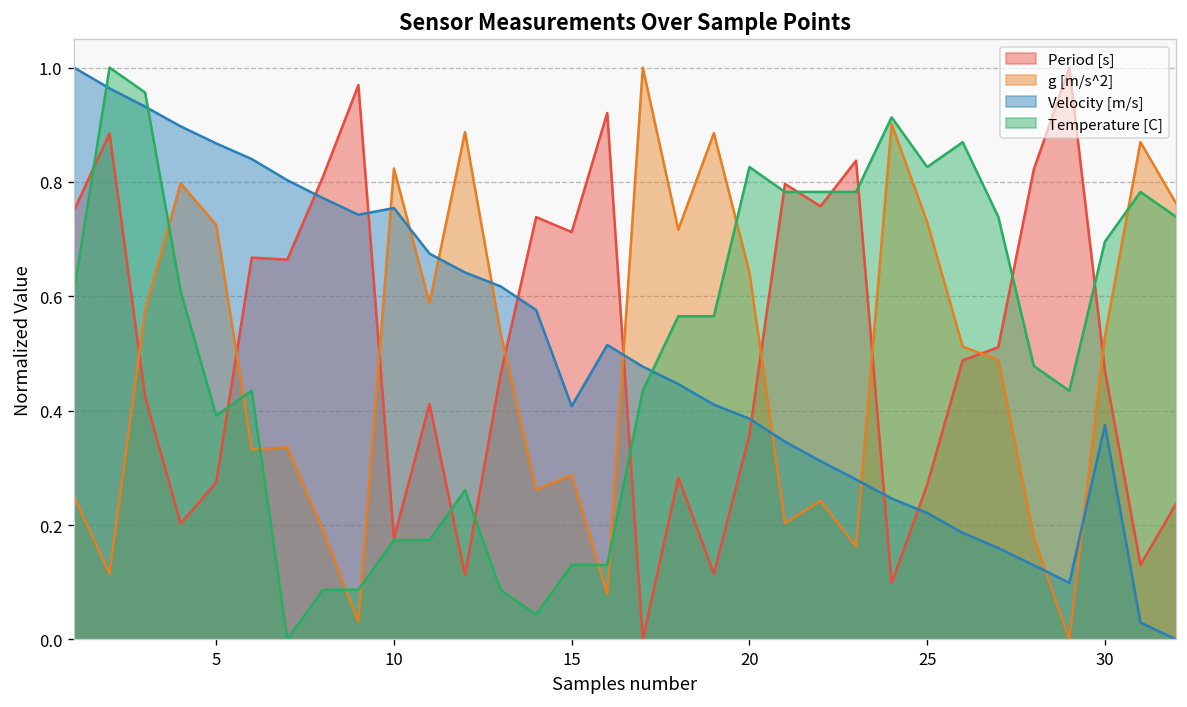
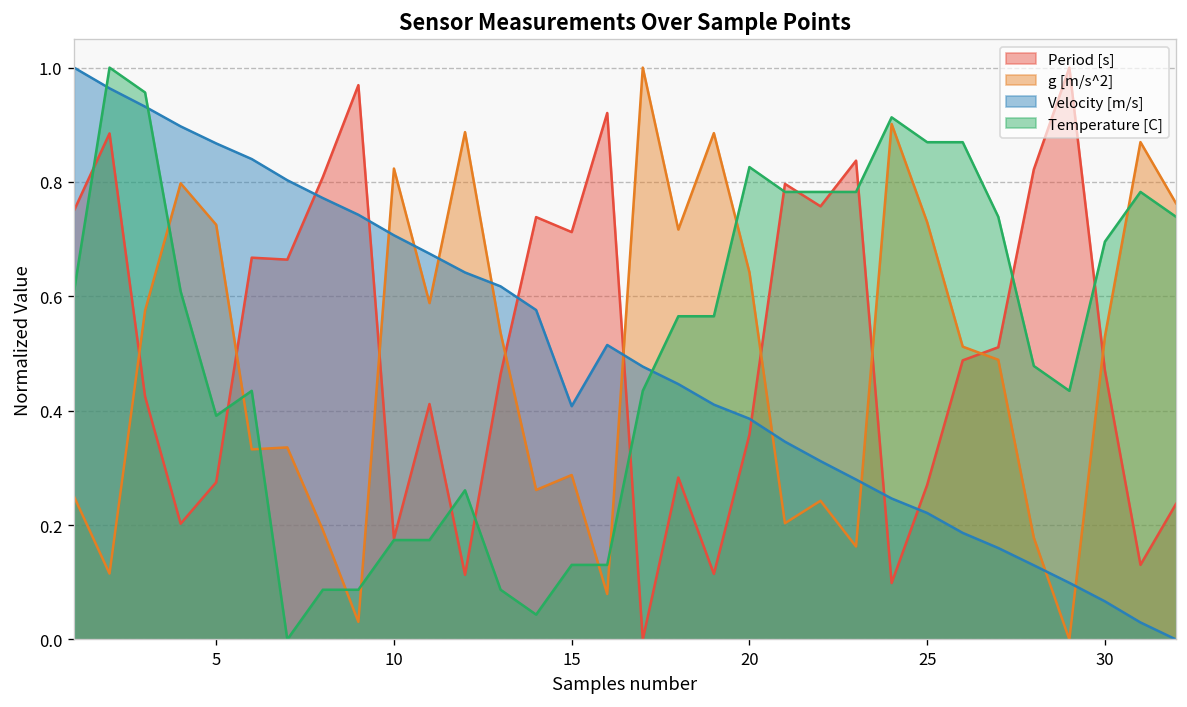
  {
    "Velocity [m/s]": {
      "5": 0.87,
-     "10": 0.75,
+     "10": 0.71,
      "15": 0.41,
      "20": 0.39,
      "25": 0.22,
-     "30": 0.37
+     "30": 0.07
    },
    "Temperature [C]": {
      "5": 0.39,
      "15": 0.13,
      "20": 0.83,
-     "25": 0.83,
+     "25": 0.87,
      "30": 0.70
    }
  }
